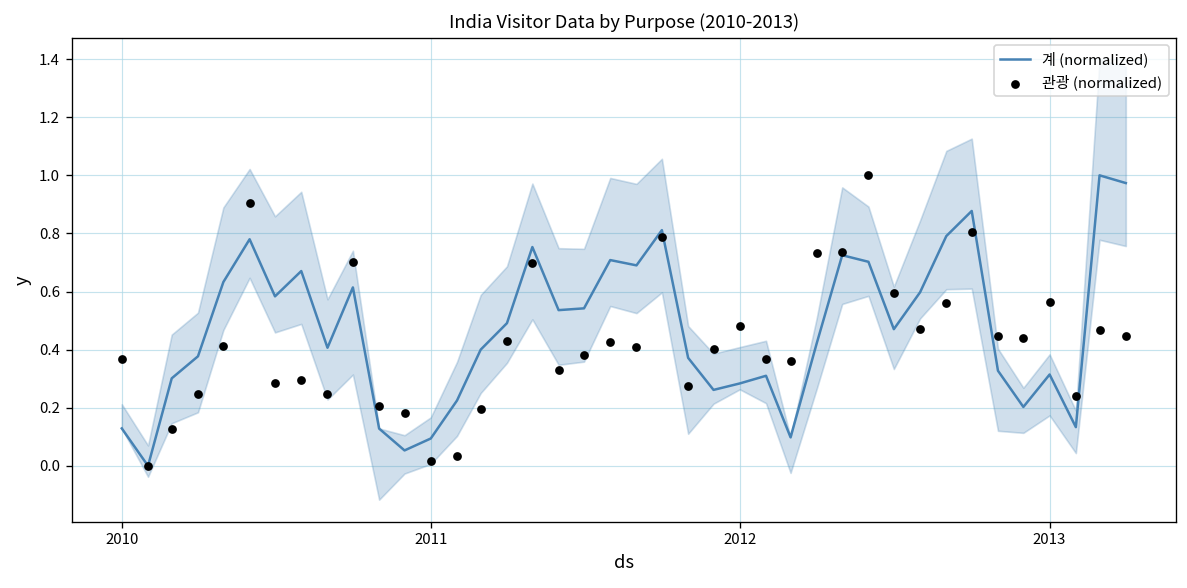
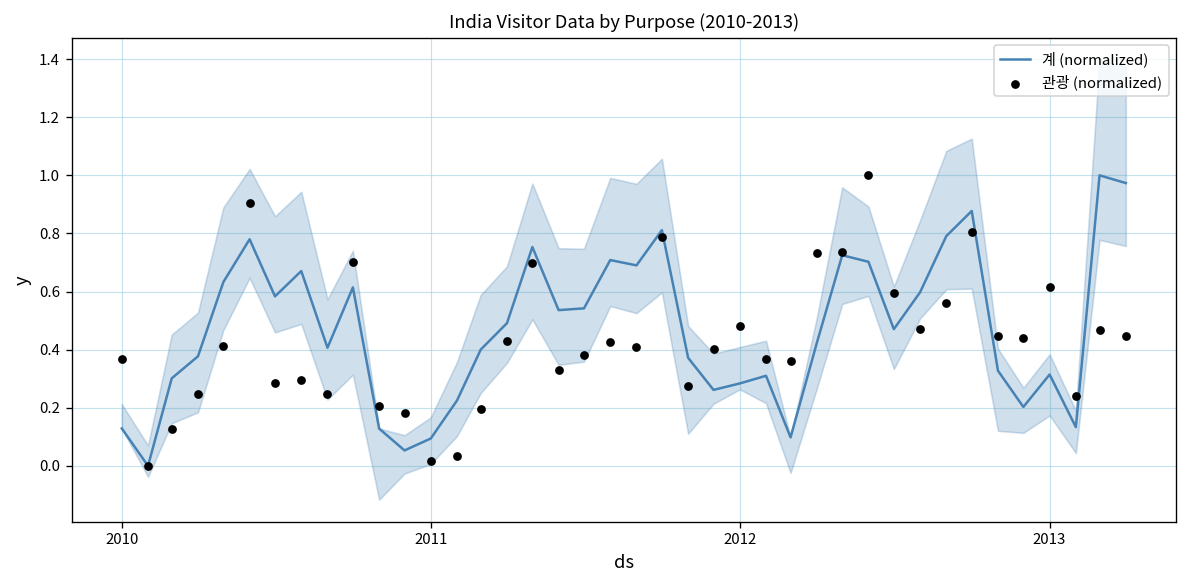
  {
    "관광 (normalized)": {
-     "2013": 0.57
+     "2013": 0.61
    }
  }
